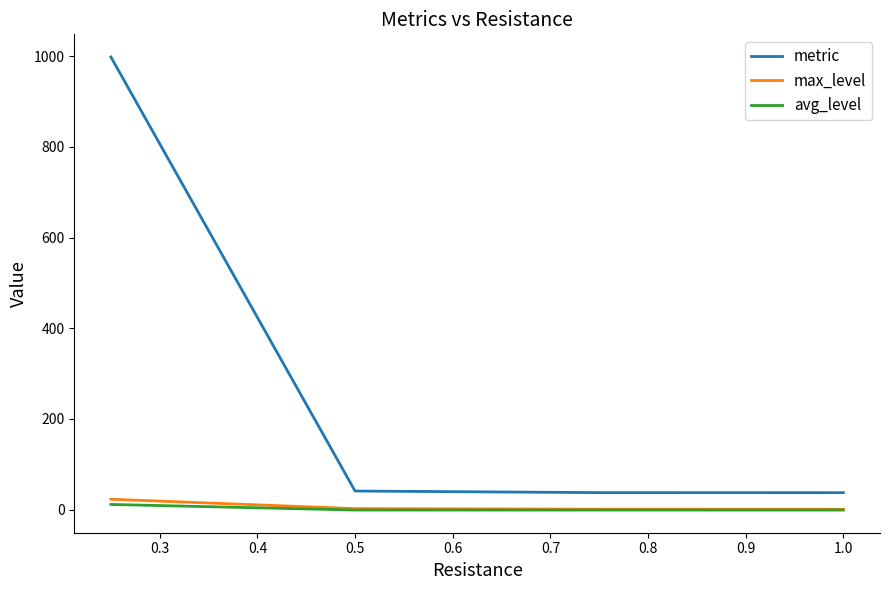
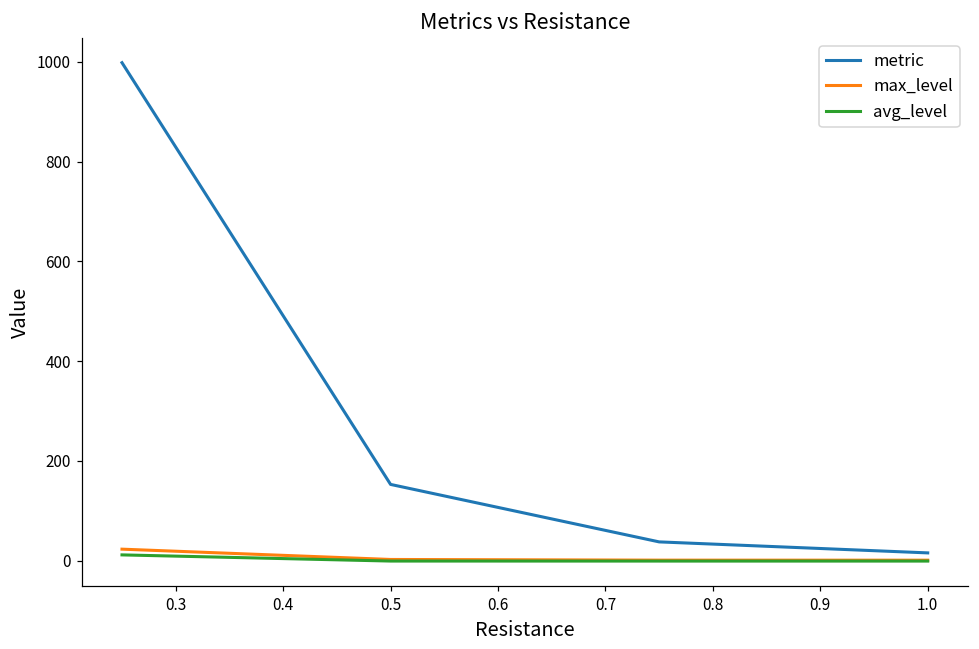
  {
    "metric": {
-     "0.5": 40,
-     "1.0": 40
+     "0.5": 150,
+     "1.0": 20
    }
  }
